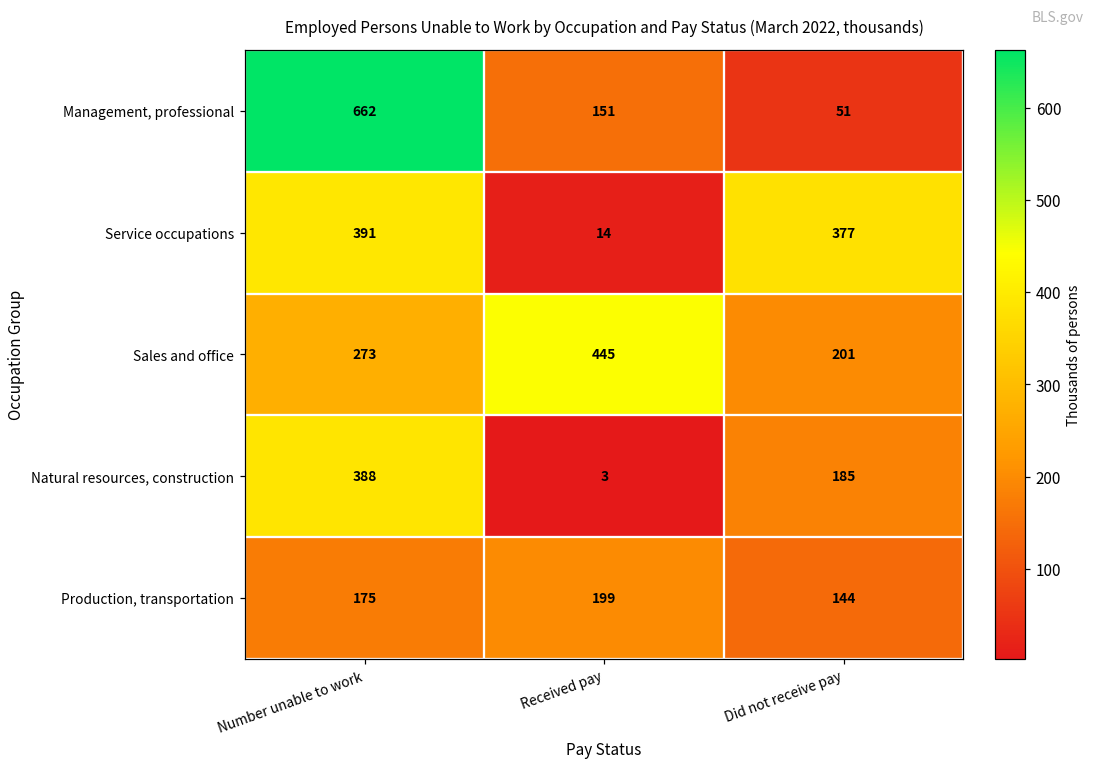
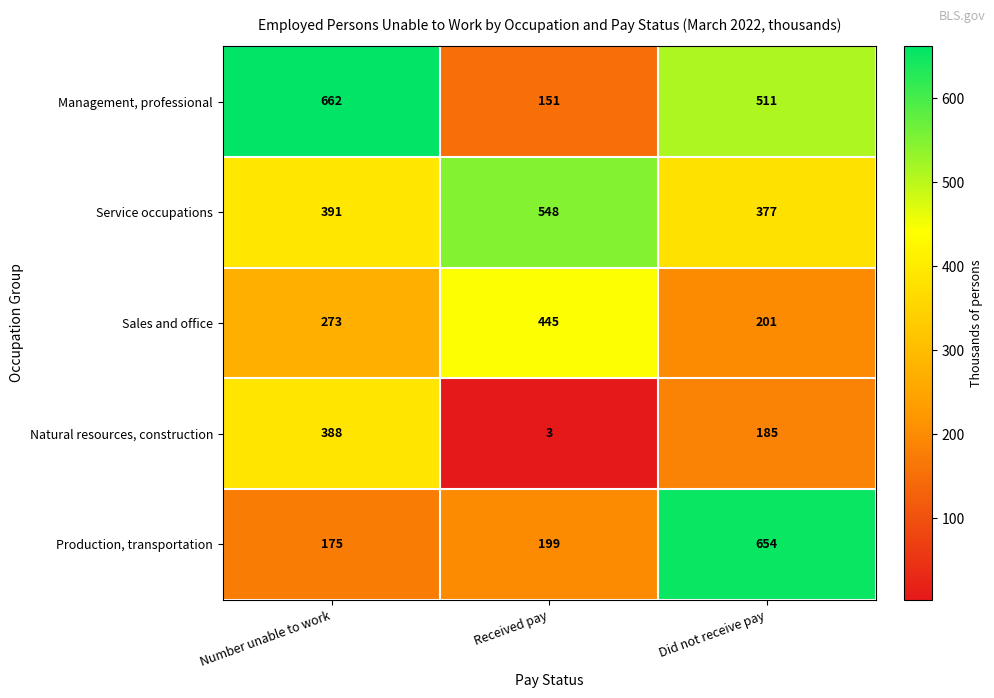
  {
    "Management, professional": {
      "Number unable to work": 662,
      "Received pay": 151,
-     "Did not receive pay": 51
+     "Did not receive pay": 511
    },
    "Service occupations": {
      "Number unable to work": 391,
-     "Received pay": 14,
+     "Received pay": 548,
      "Did not receive pay": 377
    },
    "Sales and office": {
      "Number unable to work": 273,
      "Received pay": 445,
      "Did not receive pay": 201
    },
    "Natural resources, construction": {
      "Number unable to work": 388,
      "Received pay": 3,
      "Did not receive pay": 185
    },
    "Production, transportation": {
      "Number unable to work": 175,
      "Received pay": 199,
-     "Did not receive pay": 144
+     "Did not receive pay": 654
    }
  }
